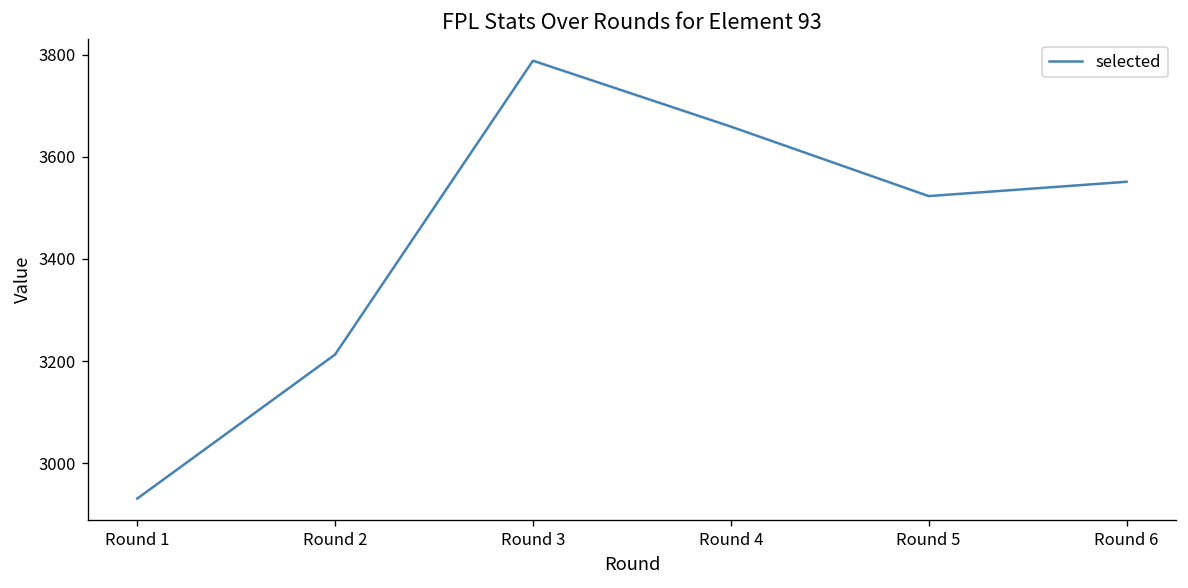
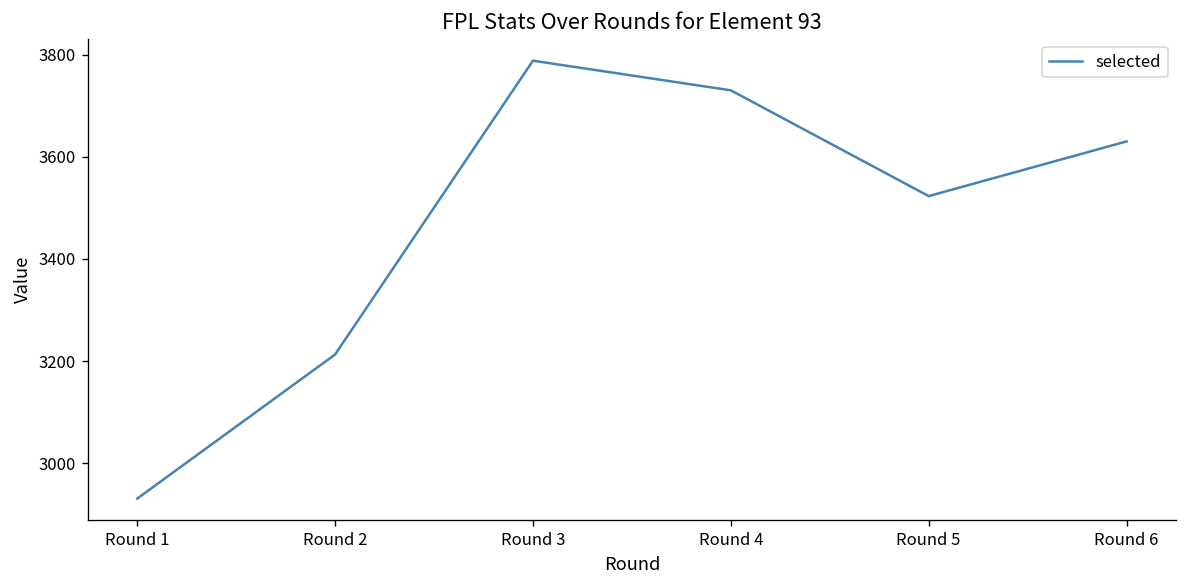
  {
    "Round 1": 2930,
    "Round 2": 3210,
    "Round 3": 3790,
-   "Round 4": 3660,
+   "Round 4": 3730,
    "Round 5": 3520,
-   "Round 6": 3550
+   "Round 6": 3630
  }
